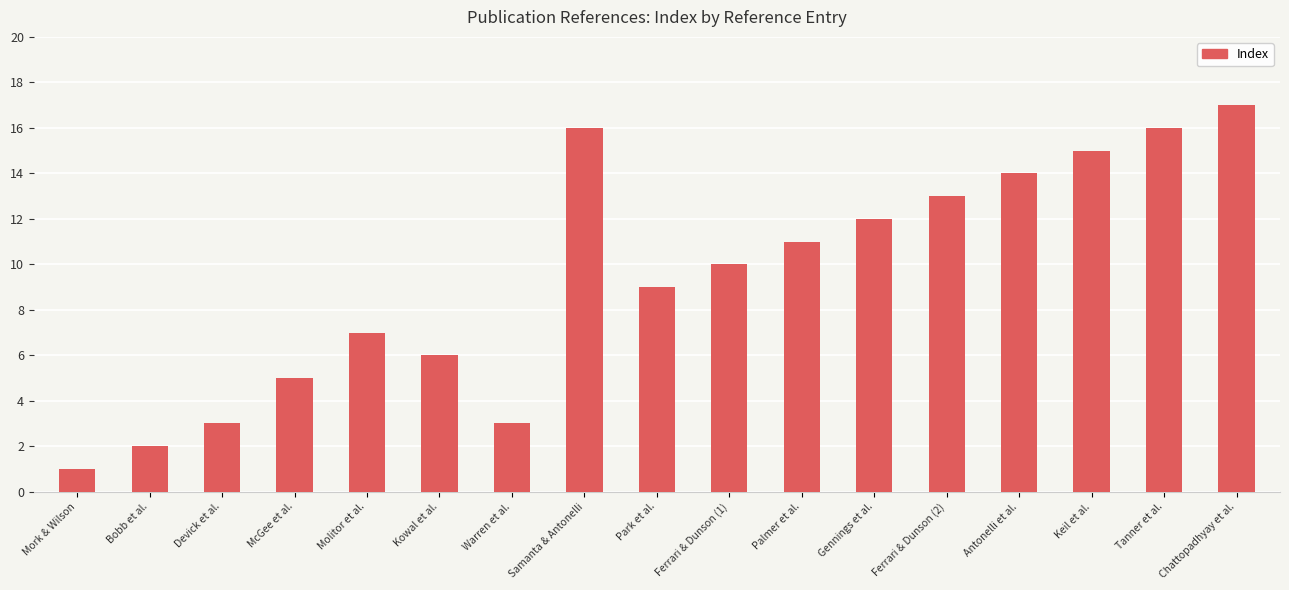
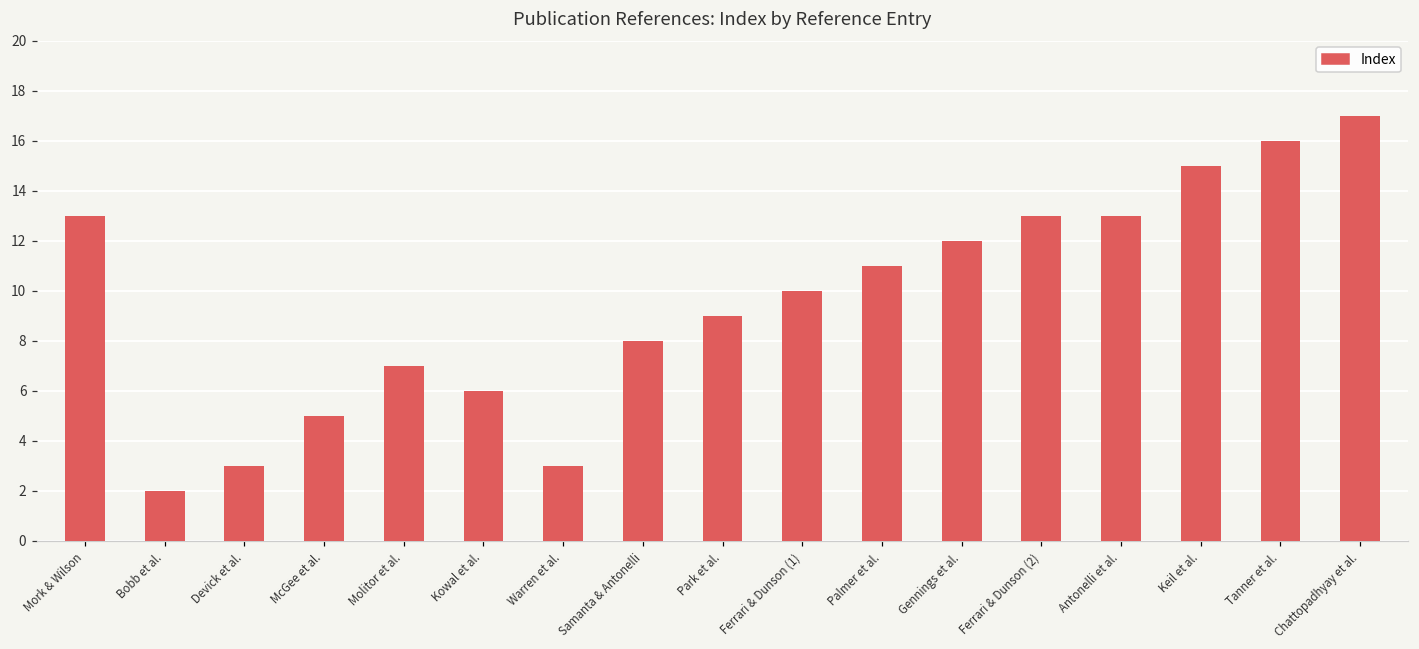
  {
-   "Mork & Wilson": 1,
+   "Mork & Wilson": 13,
    "Bobb et al.": 2,
    "Devick et al.": 3,
    "McGee et al.": 5,
    "Molitor et al.": 7,
    "Kowal et al.": 6,
    "Warren et al.": 3,
-   "Samanta & Antonelli": 16,
+   "Samanta & Antonelli": 8,
    "Park et al.": 9,
    "Ferrari & Dunson (1)": 10,
    "Palmer et al.": 11,
    "Gennings et al.": 12,
    "Ferrari & Dunson (2)": 13,
-   "Antonelli et al.": 14,
+   "Antonelli et al.": 13,
    "Keil et al.": 15,
    "Tanner et al.": 16,
    "Chattopadhyay et al.": 17
  }
